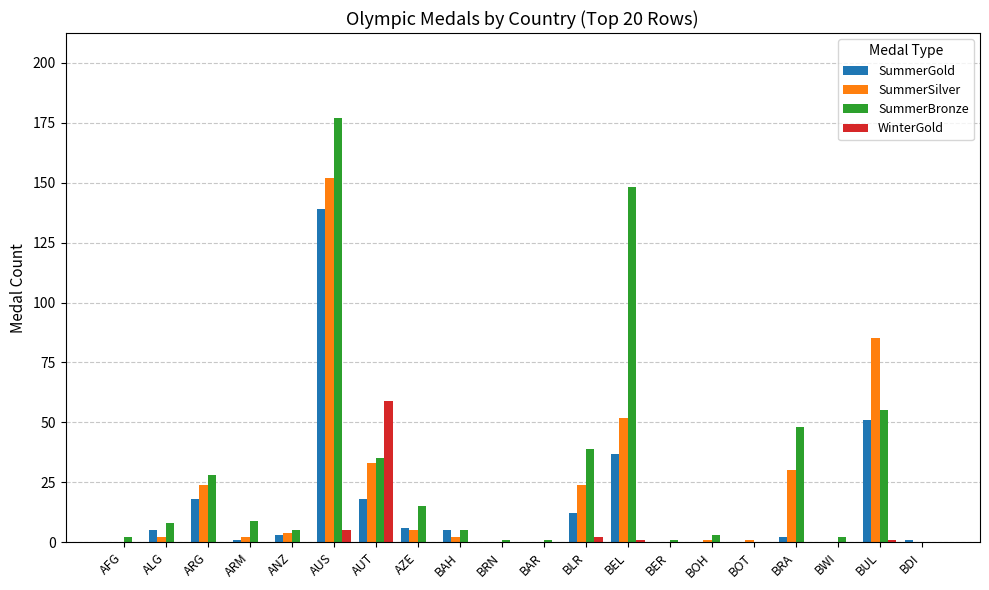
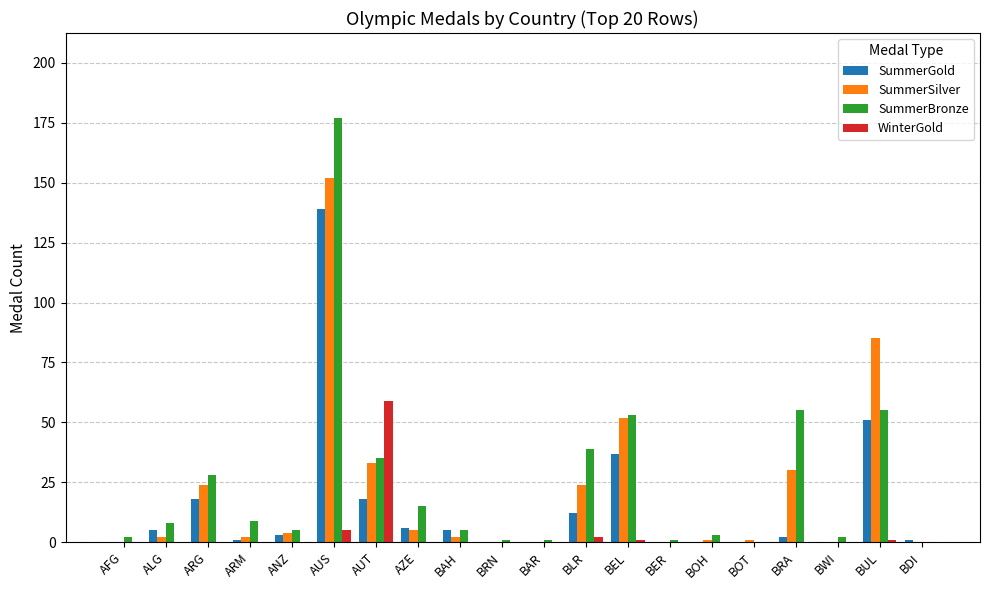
  {
    "SummerGold": {
      "AFG": 0,
      "ALG": 5,
      "ARG": 18,
      "ANZ": 3,
      "AUS": 139,
      "AUT": 18,
      "AZE": 6,
      "BAH": 5,
      "BRN": 0,
      "BAR": 0,
      "BLR": 12,
      "BEL": 37,
      "BER": 0,
      "BOH": 0,
      "BOT": 0,
      "BRA": 2,
      "BWI": 0,
      "BUL": 51
    },
    "SummerSilver": {
      "AFG": 0,
      "ALG": 2,
      "ARG": 24,
      "ARM": 2,
      "ANZ": 4,
      "AUS": 152,
      "AUT": 33,
      "AZE": 5,
      "BAH": 2,
      "BRN": 0,
      "BAR": 0,
      "BLR": 24,
      "BEL": 52,
      "BER": 0,
      "BRA": 30,
      "BWI": 0,
      "BUL": 85,
      "BDI": 0
    },
    "SummerBronze": {
      "AFG": 2,
      "ALG": 8,
      "ARG": 28,
      "ARM": 9,
      "ANZ": 5,
      "AUS": 177,
      "AUT": 35,
      "AZE": 15,
      "BAH": 5,
      "BLR": 39,
-     "BEL": 148,
+     "BEL": 53,
      "BOH": 3,
      "BOT": 0,
-     "BRA": 48,
+     "BRA": 55,
      "BWI": 2,
      "BUL": 55,
      "BDI": 0
    },
    "WinterGold": {
      "AFG": 0,
      "ALG": 0,
      "ARG": 0,
      "ARM": 0,
      "ANZ": 0,
      "AUS": 5,
      "AUT": 59,
      "AZE": 0,
      "BAH": 0,
      "BRN": 0,
      "BAR": 0,
      "BLR": 2,
      "BER": 0,
      "BOH": 0,
      "BOT": 0,
      "BRA": 0,
      "BWI": 0,
      "BDI": 0
    }
  }
